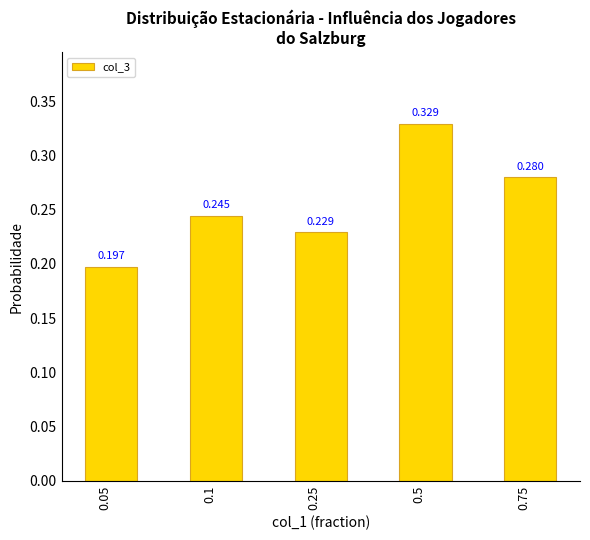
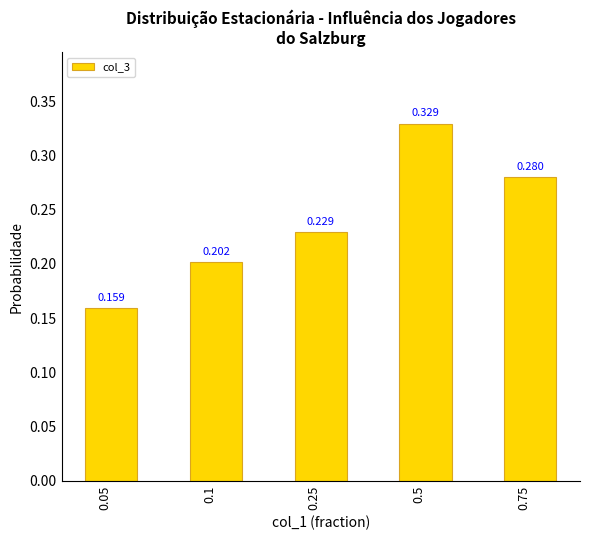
  {
-   "0.05": 0.197,
-   "0.1": 0.245,
+   "0.05": 0.159,
+   "0.1": 0.202,
    "0.25": 0.229,
    "0.5": 0.329,
    "0.75": 0.280
  }
